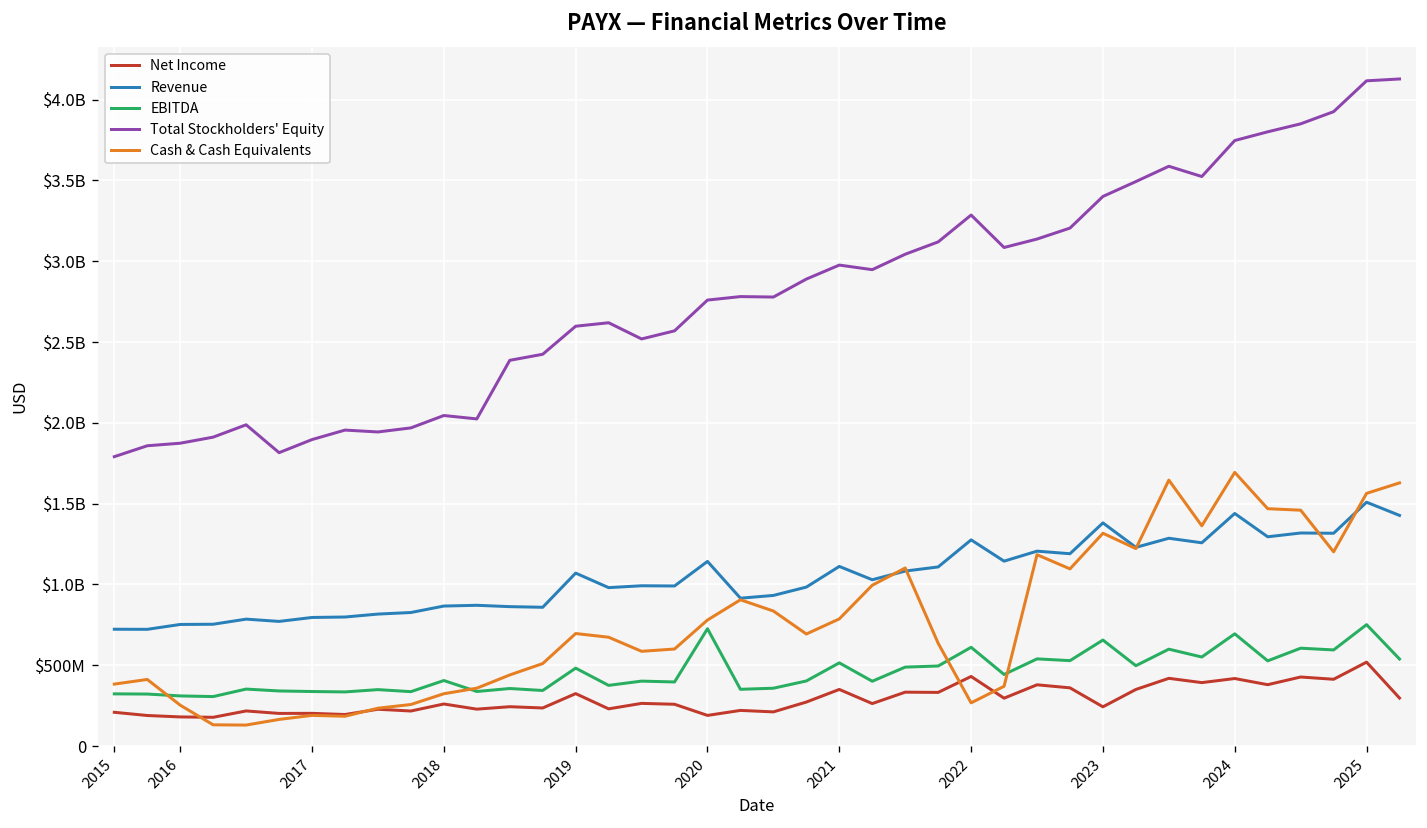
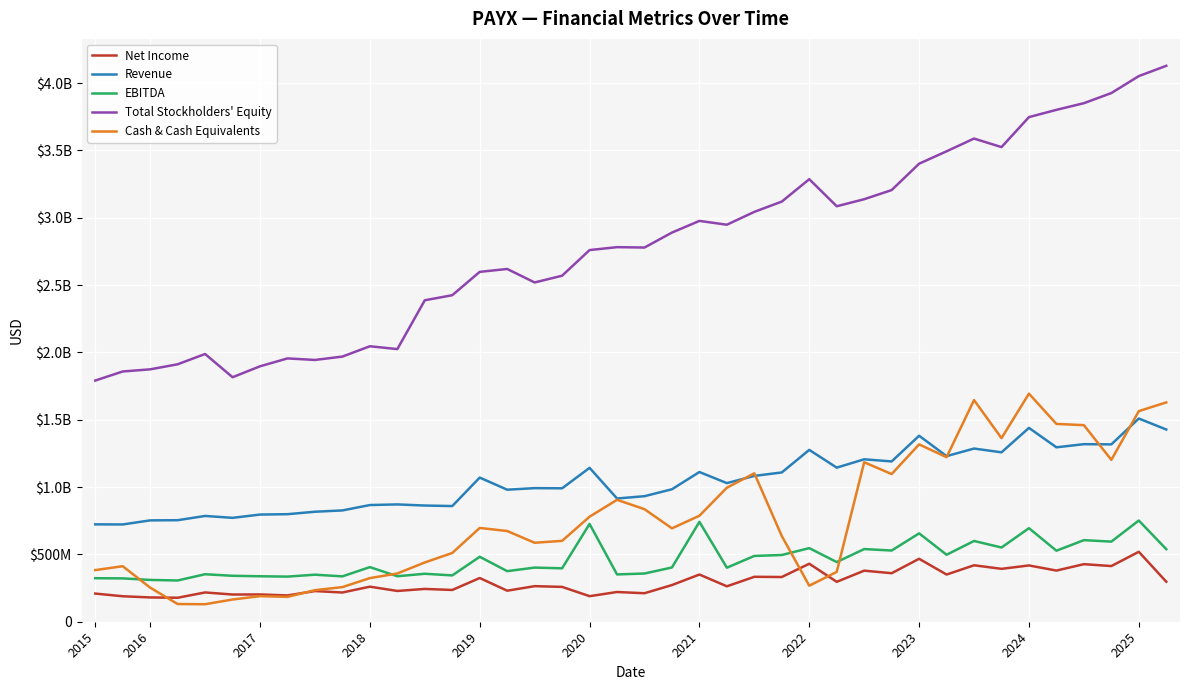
  {
    "Net Income": {
      "2015": "$210000000",
      "2016": "$180000000",
      "2018": "$260000000",
      "2019": "$320000000",
      "2020": "$190000000",
      "2021": "$350000000",
      "2022": "$430000000",
-     "2023": "$240000000",
+     "2023": "$470000000",
      "2024": "$420000000",
      "2025": "$520000000"
    },
    "Revenue": {
      "2015": "$720000000",
      "2016": "$750000000",
      "2017": "$800000000",
      "2018": "$870000000",
      "2019": "$1070000000",
      "2020": "$1140000000",
      "2021": "$1110000000",
      "2022": "$1280000000",
      "2023": "$1380000000",
      "2024": "$1440000000",
      "2025": "$1510000000"
    },
    "EBITDA": {
      "2015": "$320000000",
      "2016": "$310000000",
      "2017": "$340000000",
      "2018": "$410000000",
      "2019": "$480000000",
      "2020": "$730000000",
-     "2021": "$520000000",
-     "2022": "$610000000",
+     "2021": "$740000000",
+     "2022": "$550000000",
      "2023": "$660000000",
      "2024": "$690000000",
      "2025": "$750000000"
    },
    "Total Stockholders' Equity": {
      "2015": "$1790000000",
      "2016": "$1870000000",
      "2017": "$1900000000",
      "2018": "$2050000000",
      "2019": "$2600000000",
      "2020": "$2760000000",
      "2021": "$2980000000",
      "2022": "$3290000000",
      "2023": "$3400000000",
      "2024": "$3750000000",
-     "2025": "$4120000000"
+     "2025": "$4050000000"
    },
    "Cash & Cash Equivalents": {
      "2015": "$380000000",
      "2016": "$250000000",
      "2018": "$320000000",
      "2019": "$700000000",
      "2020": "$780000000",
      "2021": "$790000000",
      "2022": "$270000000",
      "2023": "$1320000000",
      "2024": "$1690000000",
      "2025": "$1560000000"
    }
  }
